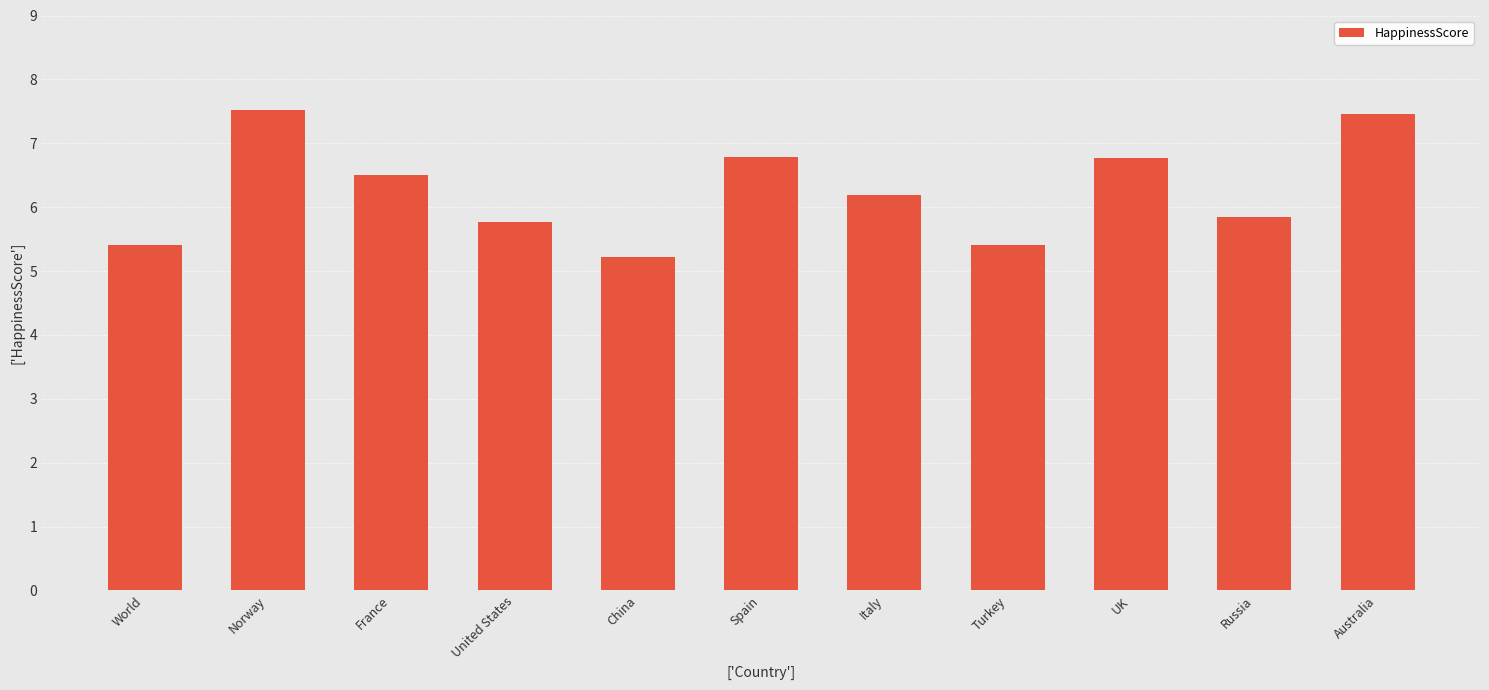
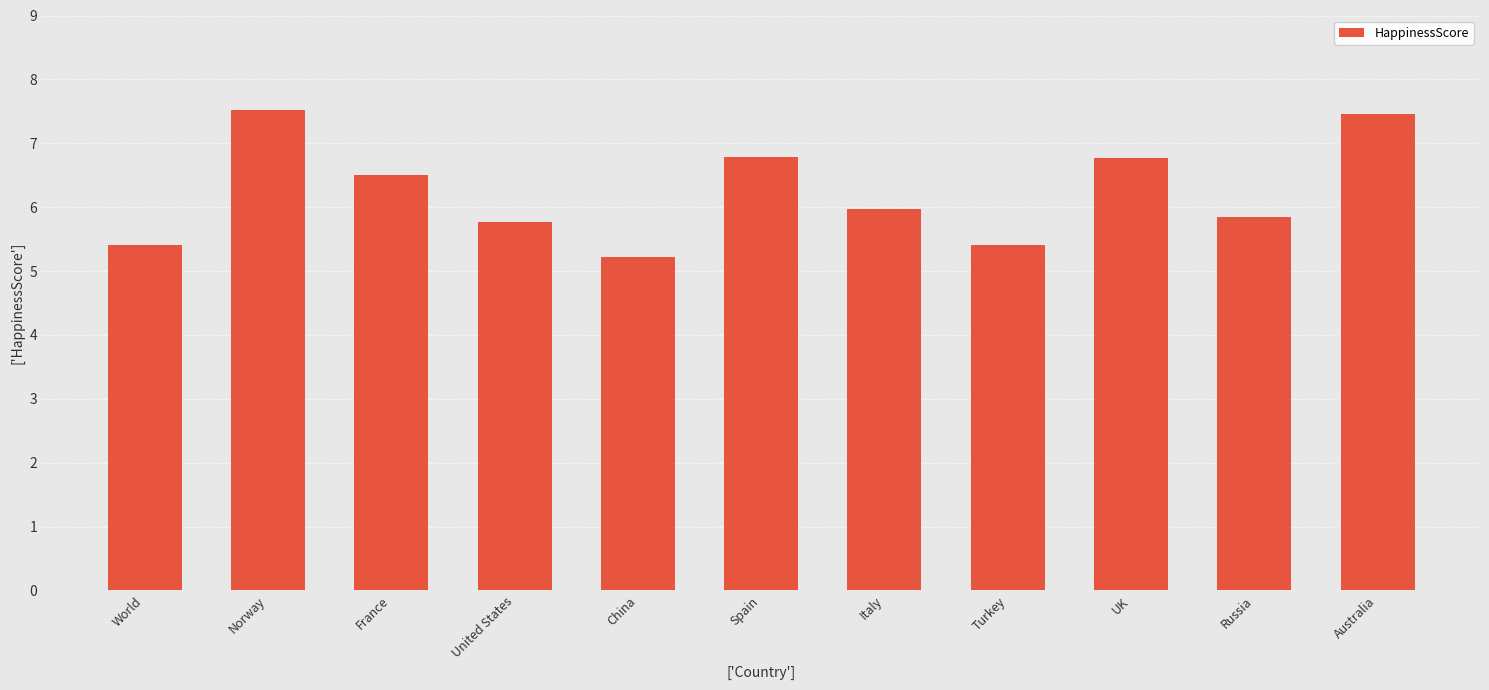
  {
    "World": 5.4,
    "Norway": 7.5,
    "France": 6.5,
    "United States": 5.8,
    "China": 5.2,
    "Spain": 6.8,
-   "Italy": 6.2,
+   "Italy": 6.0,
    "Turkey": 5.4,
    "UK": 6.8,
    "Russia": 5.8,
    "Australia": 7.5
  }
